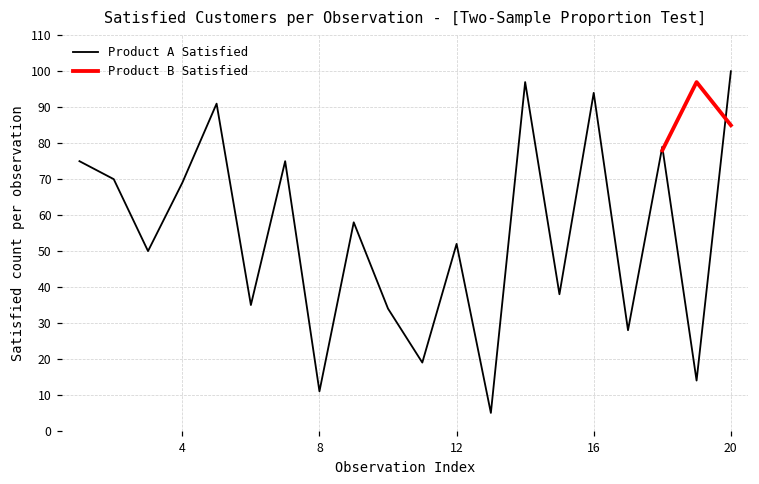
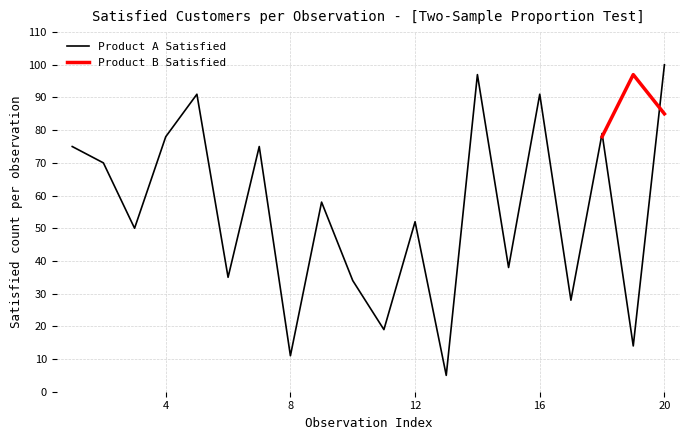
  {
    "Product A Satisfied": {
-     "4": 69,
+     "4": 78,
      "8": 11,
      "12": 52,
-     "16": 94,
+     "16": 91,
      "20": 100
    },
    "Product B Satisfied": {
      "20": 85
    }
  }
